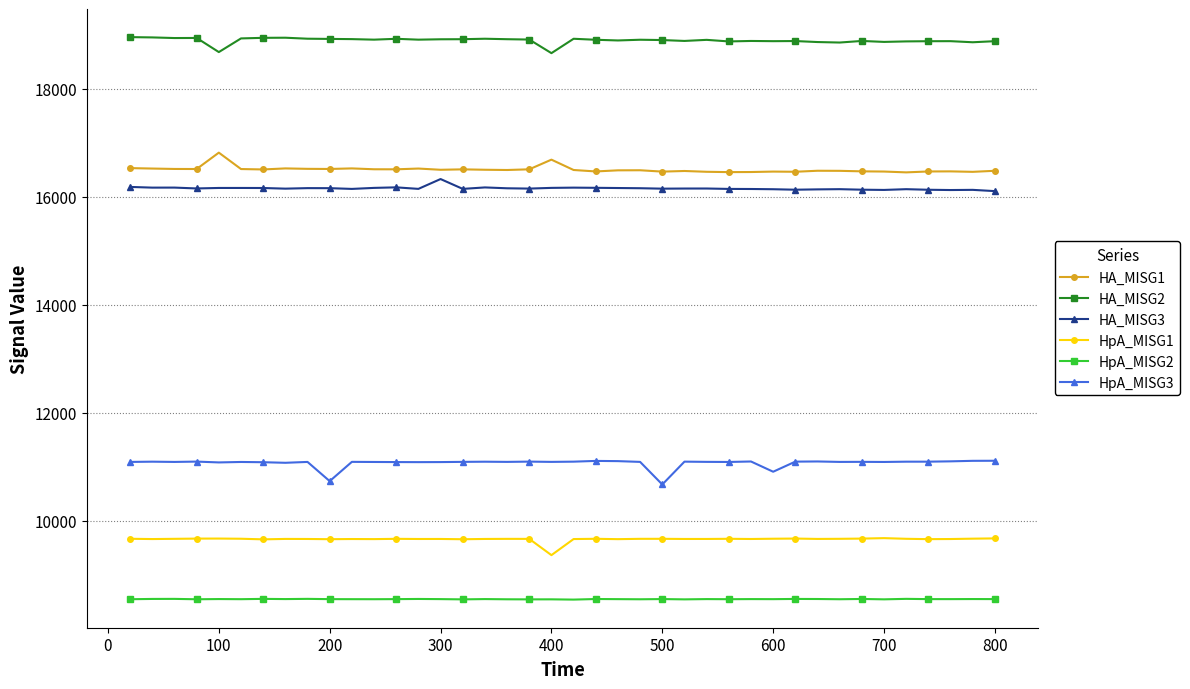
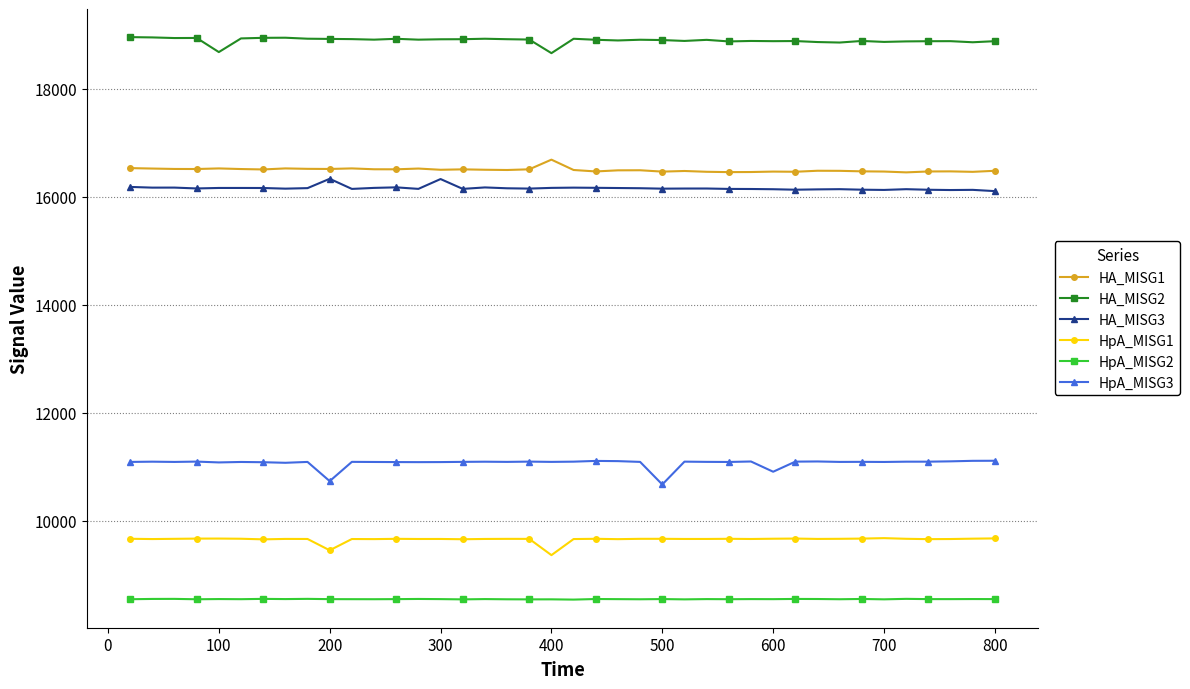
  {
    "HA_MISG1": {
-     "100": 16800,
+     "100": 16500,
      "200": 16500,
      "300": 16500,
      "400": 16700,
      "500": 16500,
      "600": 16500,
      "700": 16500,
      "800": 16500
    },
    "HA_MISG2": {
      "100": 18700,
      "200": 18900,
      "300": 18900,
      "400": 18700,
      "500": 18900,
      "600": 18900,
      "700": 18900,
      "800": 18900
    },
    "HA_MISG3": {
      "100": 16200,
-     "200": 16200,
+     "200": 16300,
      "300": 16300,
      "400": 16200,
      "500": 16200,
      "600": 16100,
      "700": 16100,
      "800": 16100
    },
    "HpA_MISG1": {
      "100": 9700,
-     "200": 9700,
+     "200": 9400,
      "300": 9700,
      "400": 9400,
      "500": 9700,
      "600": 9700,
      "700": 9700,
      "800": 9700
    },
    "HpA_MISG2": {
      "100": 8500,
      "200": 8500,
      "300": 8500,
      "400": 8500,
      "500": 8500,
      "600": 8500,
      "700": 8500,
      "800": 8500
    },
    "HpA_MISG3": {
      "100": 11100,
      "200": 10700,
      "300": 11100,
      "400": 11100,
      "500": 10700,
      "600": 10900,
      "700": 11100,
      "800": 11100
    }
  }
